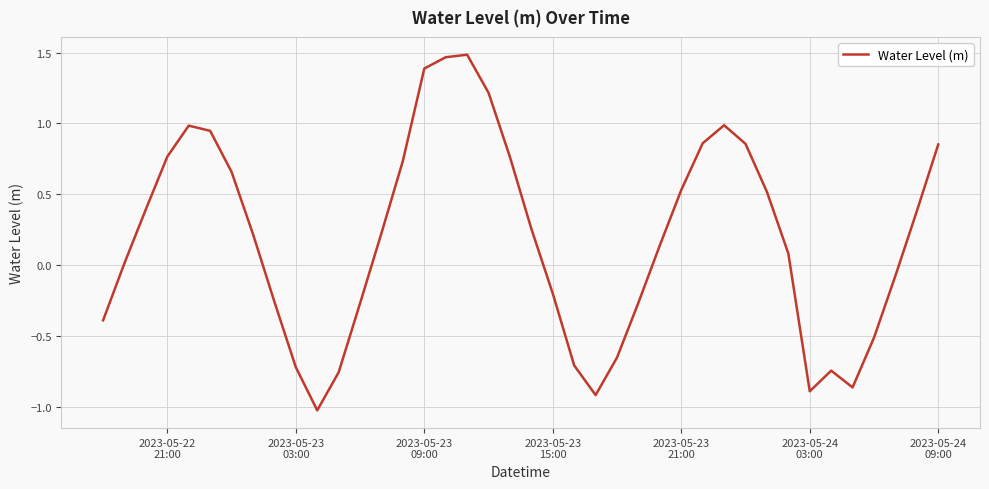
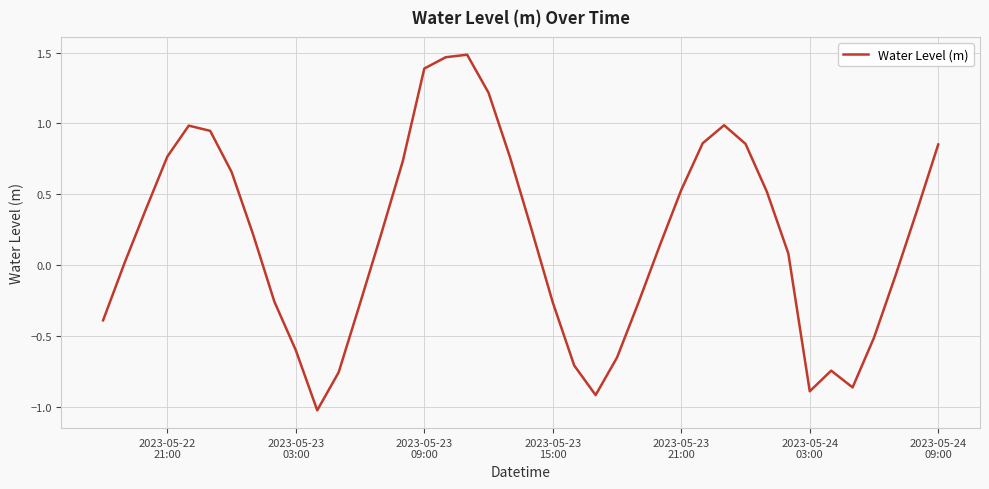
  {
    "2023-05-22 21:00": 0.77,
-   "2023-05-23 03:00": -0.72,
+   "2023-05-23 03:00": -0.60,
    "2023-05-23 09:00": 1.39,
-   "2023-05-23 15:00": -0.20,
+   "2023-05-23 15:00": -0.26,
    "2023-05-23 21:00": 0.53,
    "2023-05-24 03:00": -0.89,
    "2023-05-24 09:00": 0.85
  }
